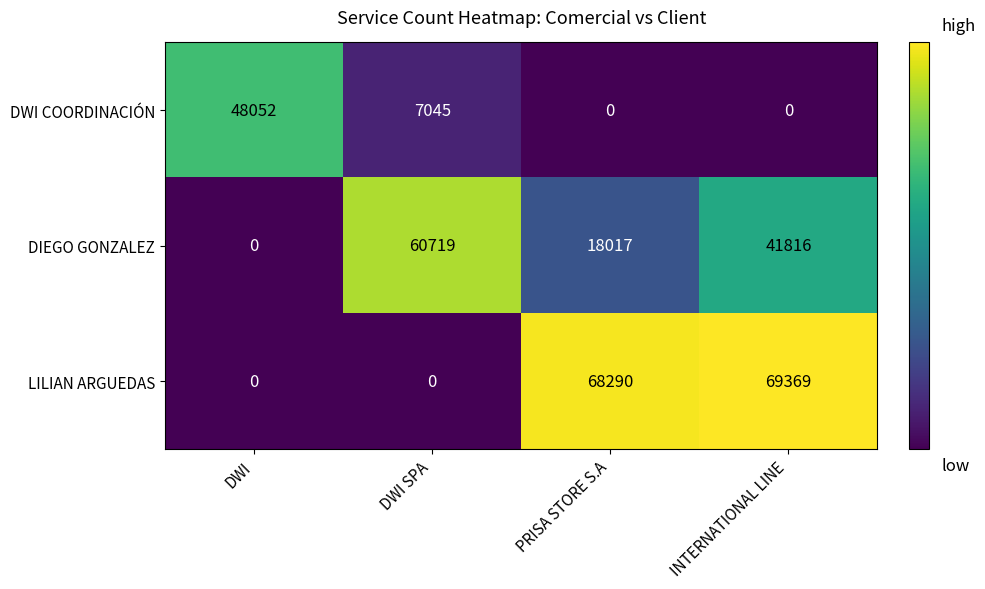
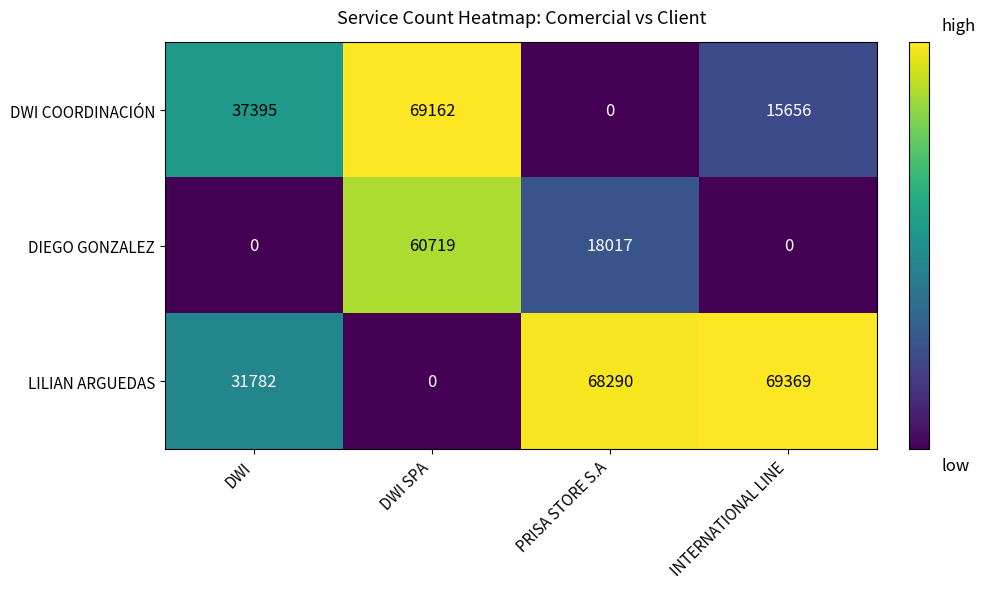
  {
    "DWI COORDINACIÓN": {
-     "DWI": 48052,
-     "DWI SPA": 7045,
+     "DWI": 37395,
+     "DWI SPA": 69162,
      "PRISA STORE S.A": 0,
-     "INTERNATIONAL LINE": 0
+     "INTERNATIONAL LINE": 15656
    },
    "DIEGO GONZALEZ": {
      "DWI": 0,
      "DWI SPA": 60719,
      "PRISA STORE S.A": 18017,
-     "INTERNATIONAL LINE": 41816
+     "INTERNATIONAL LINE": 0
    },
    "LILIAN ARGUEDAS": {
-     "DWI": 0,
+     "DWI": 31782,
      "DWI SPA": 0,
      "PRISA STORE S.A": 68290,
      "INTERNATIONAL LINE": 69369
    }
  }
